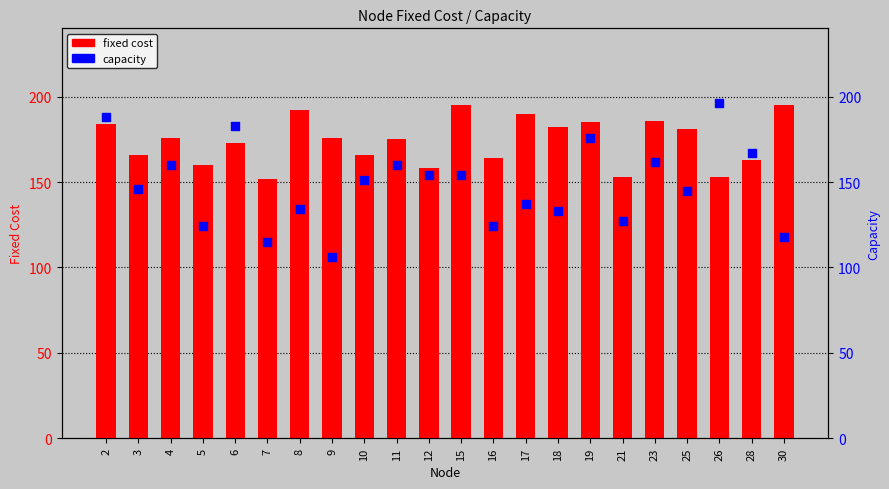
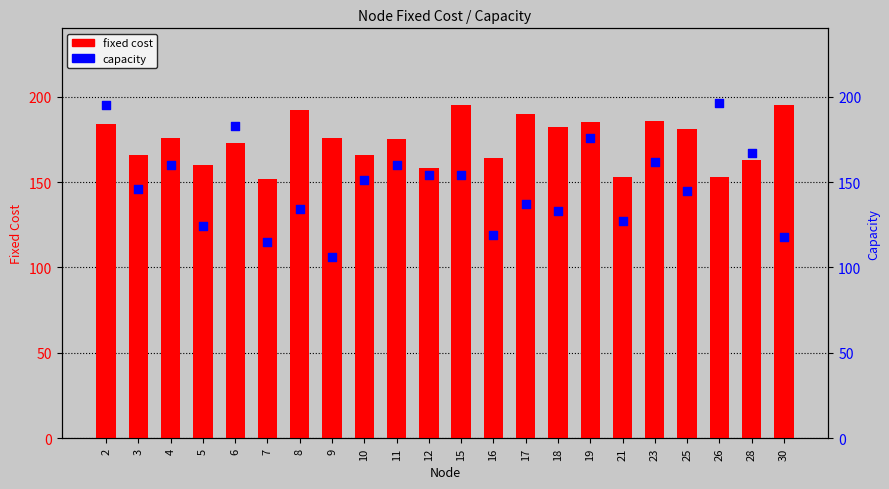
  {
    "fixed cost": {
      "2": 184,
      "3": 166,
      "4": 176,
      "5": 160,
      "6": 173,
      "7": 152,
      "8": 192,
      "9": 176,
      "10": 166,
      "11": 175,
      "12": 158,
      "15": 195,
      "16": 164,
      "17": 190,
      "18": 182,
      "19": 185,
      "21": 153,
      "23": 186,
      "25": 181,
      "26": 153,
      "28": 163,
      "30": 195
    },
    "capacity": {
-     "2": 188,
-     "16": 124
+     "2": 195,
+     "16": 119
    }
  }
